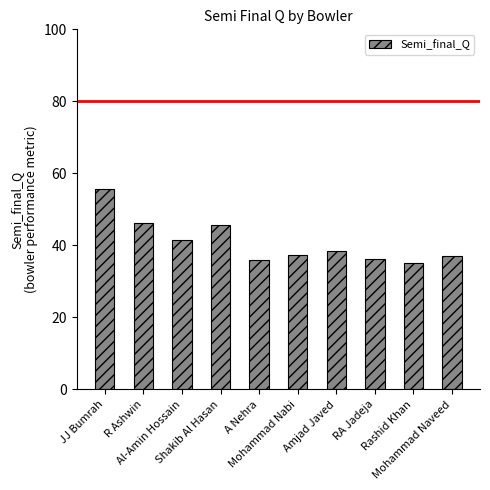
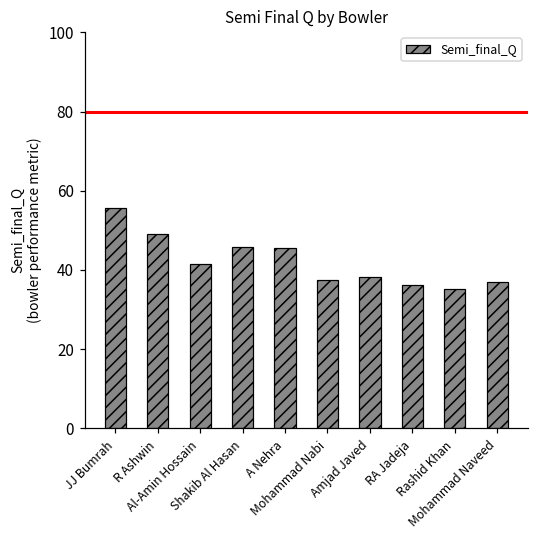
  {
    "JJ Bumrah": 56,
-   "R Ashwin": 46,
+   "R Ashwin": 49,
    "Al-Amin Hossain": 42,
    "Shakib Al Hasan": 46,
-   "A Nehra": 36,
+   "A Nehra": 45,
    "Mohammad Nabi": 37,
    "Amjad Javed": 38,
    "RA Jadeja": 36,
    "Rashid Khan": 35,
    "Mohammad Naveed": 37
  }
